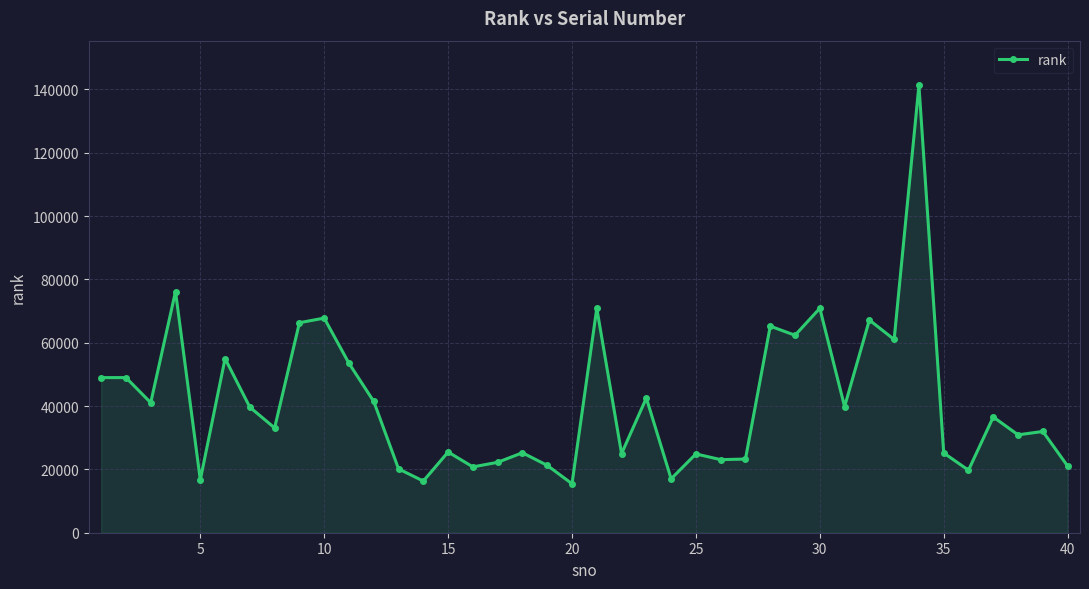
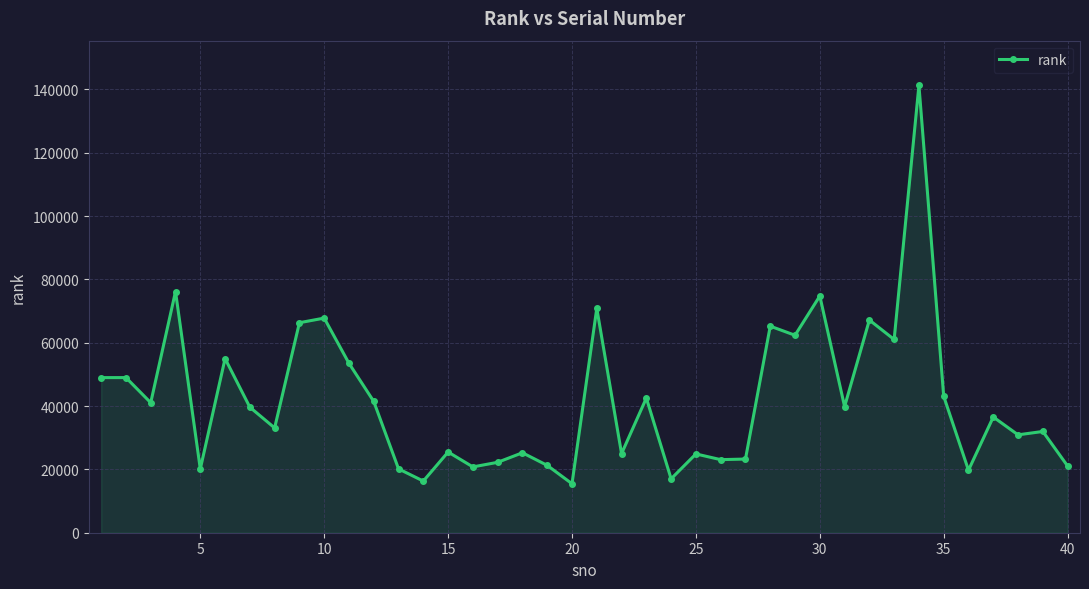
  {
-   "5": 17000,
+   "5": 20000,
    "10": 68000,
    "15": 25000,
    "20": 15000,
    "25": 25000,
-   "30": 71000,
-   "35": 25000,
+   "30": 75000,
+   "35": 43000,
    "40": 21000
  }
